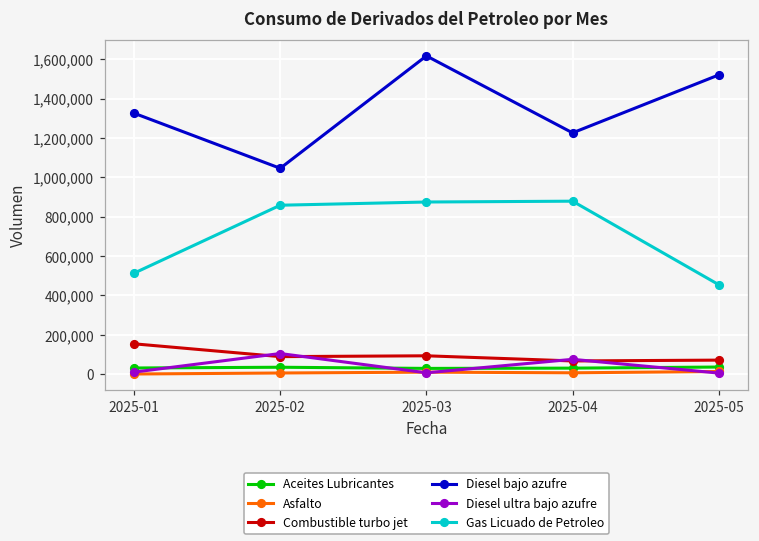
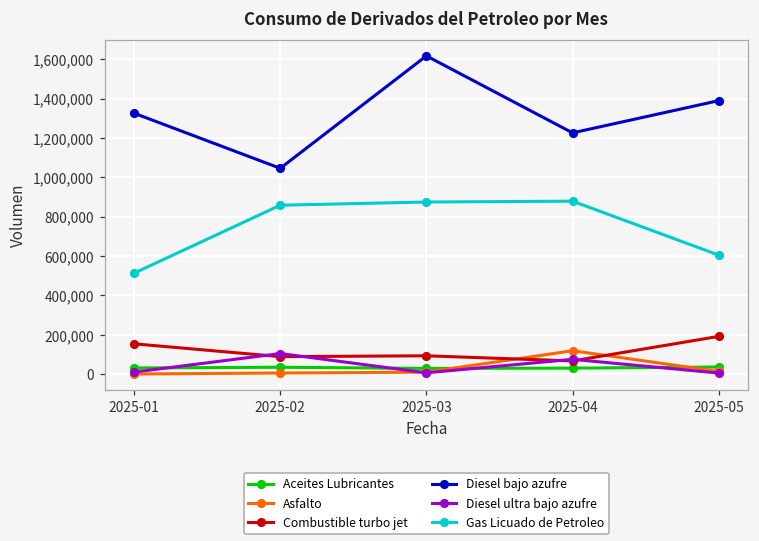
  {
    "Aceites Lubricantes": {
      "2025-01": "30,000",
      "2025-02": "30,000",
      "2025-03": "30,000",
      "2025-04": "30,000",
      "2025-05": "40,000"
    },
    "Asfalto": {
      "2025-02": "10,000",
-     "2025-04": "10,000"
+     "2025-04": "120,000"
    },
    "Combustible turbo jet": {
      "2025-01": "150,000",
      "2025-02": "90,000",
      "2025-03": "90,000",
-     "2025-05": "70,000"
+     "2025-05": "190,000"
    },
    "Diesel bajo azufre": {
      "2025-01": "1,330,000",
      "2025-02": "1,050,000",
      "2025-03": "1,620,000",
      "2025-04": "1,230,000",
-     "2025-05": "1,520,000"
+     "2025-05": "1,390,000"
    },
    "Diesel ultra bajo azufre": {
      "2025-02": "100,000"
    },
    "Gas Licuado de Petroleo": {
      "2025-01": "510,000",
      "2025-02": "860,000",
      "2025-03": "870,000",
      "2025-04": "880,000",
-     "2025-05": "450,000"
+     "2025-05": "600,000"
    }
  }
